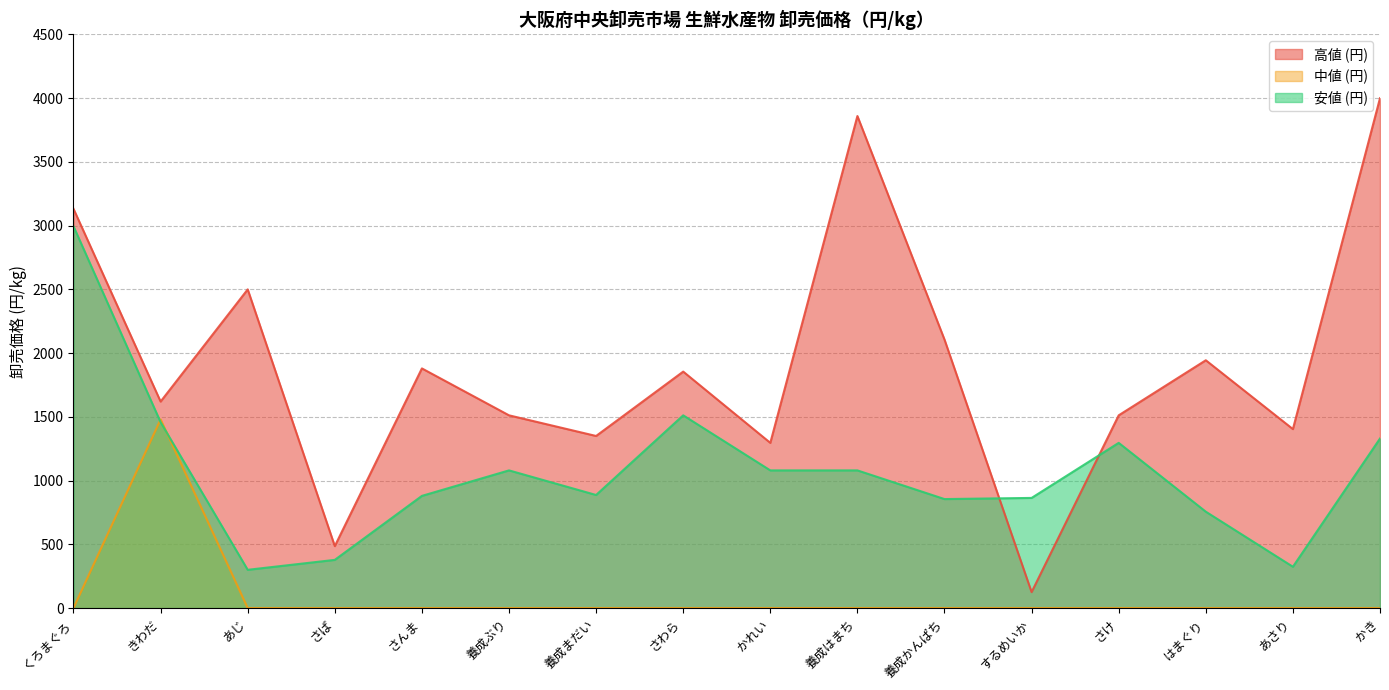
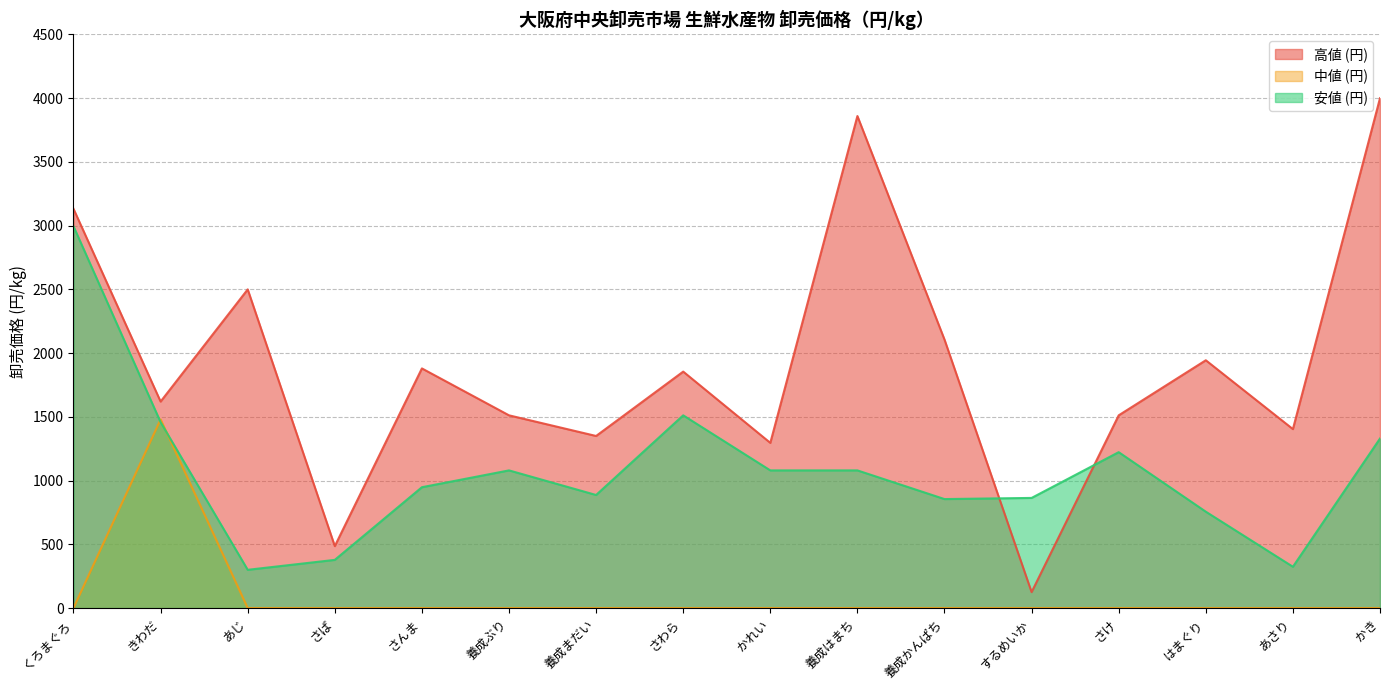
  {
    "高値 (円)": {
      "くろまぐろ": 3130,
      "きわだ": 1620,
      "あじ": 2500,
      "さば": 490,
      "さんま": 1880,
      "養成ぶり": 1510,
      "養成まだい": 1350,
      "さわら": 1860,
      "かれい": 1300,
      "養成はまち": 3860,
      "養成かんぱち": 2110,
      "するめいか": 130,
      "さけ": 1510,
      "はまぐり": 1940,
      "あさり": 1400,
      "かき": 4000
    },
    "中値 (円)": {
      "くろまぐろ": 0,
      "きわだ": 1480,
      "あじ": 0,
      "さば": 0,
      "さんま": 0,
      "養成ぶり": 0,
      "養成まだい": 0,
      "さわら": 0,
      "かれい": 0,
      "養成はまち": 0,
      "養成かんぱち": 0,
      "するめいか": 0,
      "さけ": 0,
      "はまぐり": 0,
      "あさり": 0,
      "かき": 0
    },
    "安値 (円)": {
      "くろまぐろ": 3000,
      "きわだ": 1460,
      "あじ": 300,
      "さば": 380,
-     "さんま": 880,
+     "さんま": 950,
      "養成ぶり": 1080,
      "養成まだい": 890,
      "さわら": 1510,
      "かれい": 1080,
      "養成はまち": 1080,
      "養成かんぱち": 860,
      "するめいか": 860,
-     "さけ": 1300,
+     "さけ": 1220,
      "はまぐり": 760,
      "あさり": 320,
      "かき": 1330
    }
  }
